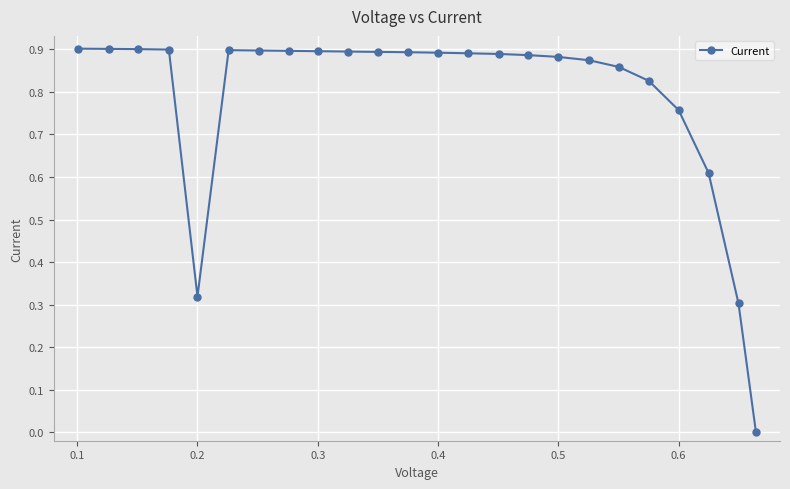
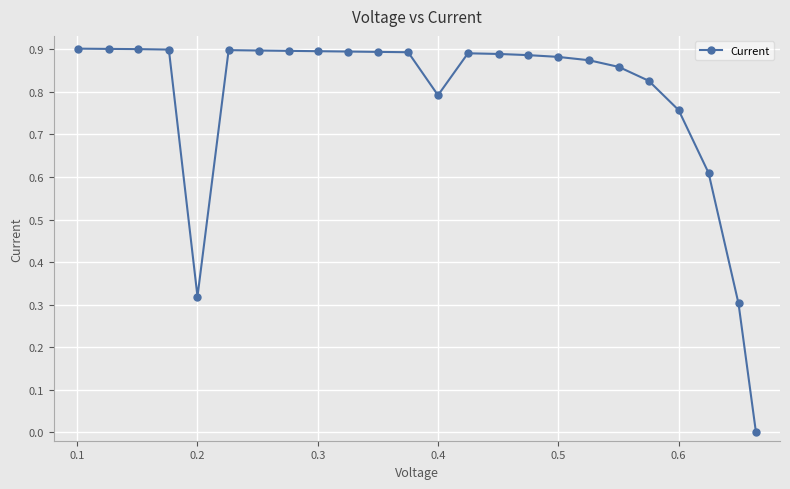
  {
    "0.2": 0.32,
-   "0.4": 0.89,
+   "0.4": 0.79,
    "0.6": 0.76
  }
